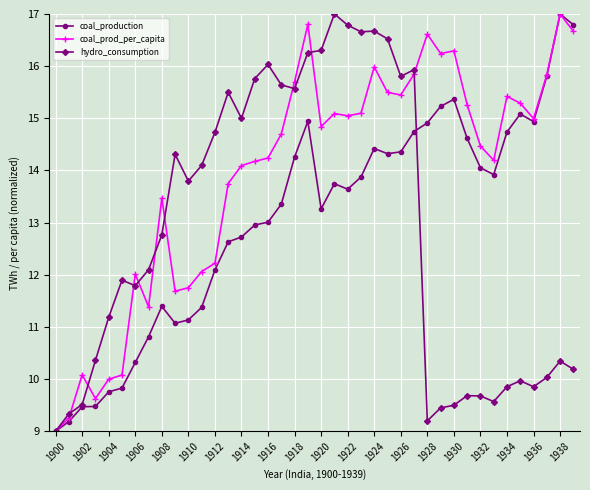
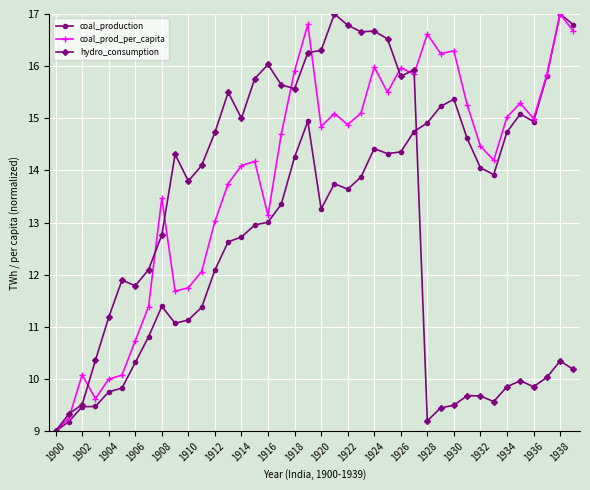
  {
    "coal_prod_per_capita": {
      "1902": 10.1,
      "1904": 10.0,
-     "1906": 12.0,
+     "1906": 10.7,
      "1908": 13.5,
      "1910": 11.8,
-     "1912": 12.2,
+     "1912": 13.0,
      "1914": 14.1,
-     "1916": 14.2,
-     "1918": 15.7,
+     "1916": 13.1,
+     "1918": 15.9,
      "1920": 14.8,
-     "1922": 15.0,
+     "1922": 14.9,
      "1924": 16.0,
-     "1926": 15.4,
+     "1926": 16.0,
      "1928": 16.6,
      "1930": 16.3,
      "1932": 14.5,
-     "1934": 15.4,
+     "1934": 15.0,
      "1936": 15.0
    }
  }
